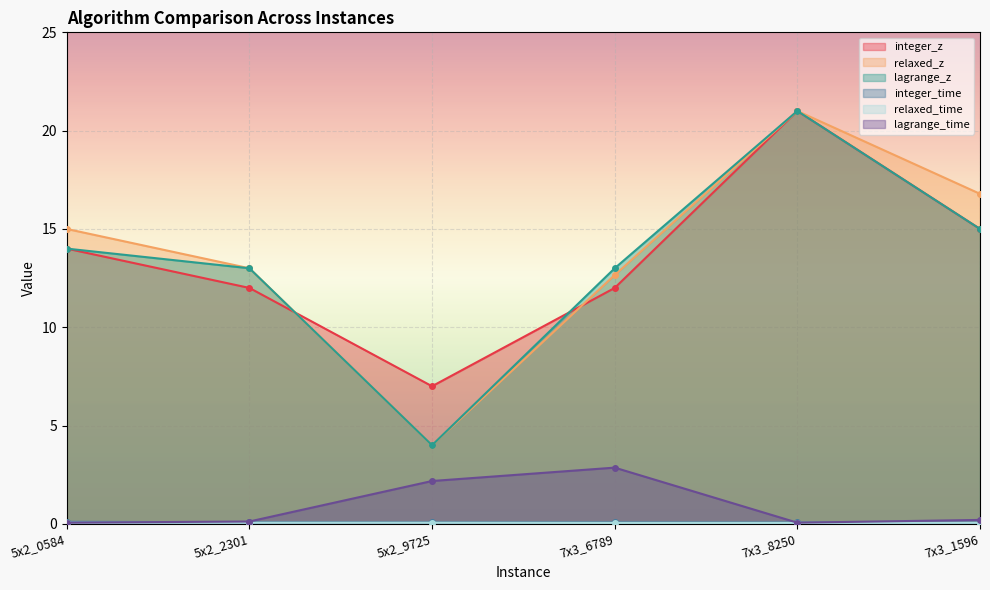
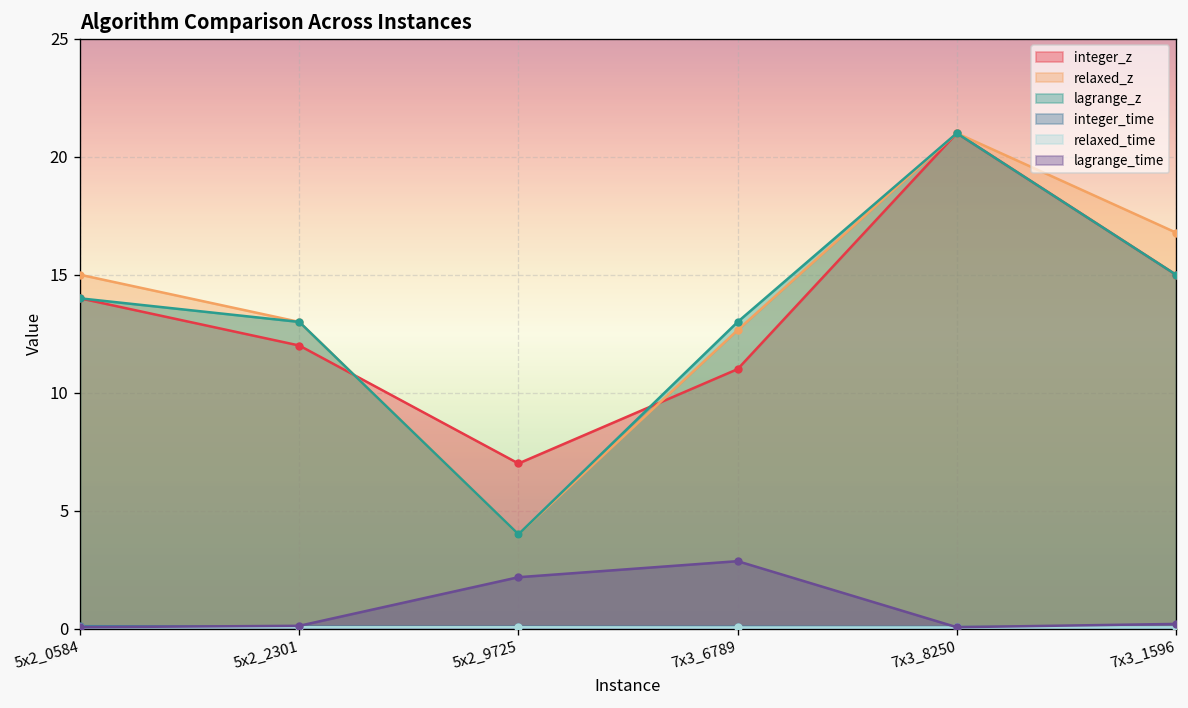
  {
    "integer_z": {
      "5x2_2301": 12,
      "5x2_9725": 7,
-     "7x3_6789": 12
+     "7x3_6789": 11
    },
    "relaxed_z": {
      "5x2_0584": 15,
      "7x3_6789": 12.7,
      "7x3_1596": 16.8
    }
  }
